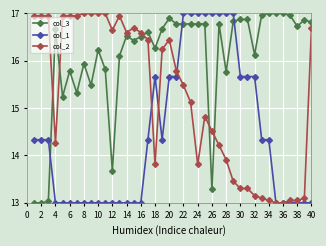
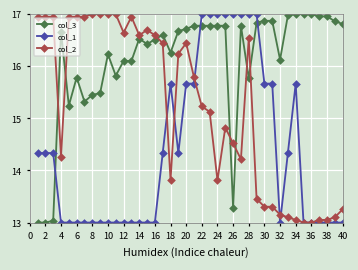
  {
    "col_3": {
      "2": 13.0,
      "6": 15.8,
-     "8": 15.9,
+     "8": 15.4,
      "10": 16.2,
-     "12": 13.7,
+     "12": 16.1,
      "14": 16.5,
      "16": 16.5,
      "18": 16.3,
-     "20": 16.9,
+     "20": 16.7,
      "22": 16.8,
      "24": 16.8,
      "26": 13.3,
      "28": 15.8,
      "30": 16.9,
      "32": 16.1,
      "34": 17.0,
      "36": 17.0,
-     "38": 16.7,
+     "38": 17.0,
      "40": 16.8
    },
    "col_1": {
      "2": 14.3,
      "4": 13.0,
      "6": 13.0,
      "8": 13.0,
      "10": 13.0,
      "12": 13.0,
      "14": 13.0,
      "16": 13.0,
      "18": 15.7,
      "20": 15.7,
      "22": 17.0,
      "24": 17.0,
      "26": 17.0,
      "28": 17.0,
      "30": 15.7,
-     "32": 15.7,
-     "34": 14.3,
+     "32": 13.0,
+     "34": 15.7,
      "40": 13.0
    },
    "col_2": {
      "2": 16.9,
      "4": 14.3,
      "6": 16.9,
      "8": 17.0,
      "10": 17.0,
      "12": 16.6,
      "14": 16.6,
      "16": 16.6,
      "18": 13.8,
      "20": 16.4,
-     "22": 15.5,
+     "22": 15.2,
      "24": 13.8,
      "26": 14.5,
-     "28": 13.9,
+     "28": 16.5,
      "30": 13.3,
      "32": 13.2,
      "34": 13.1,
-     "40": 16.7
+     "40": 13.3
    }
  }
